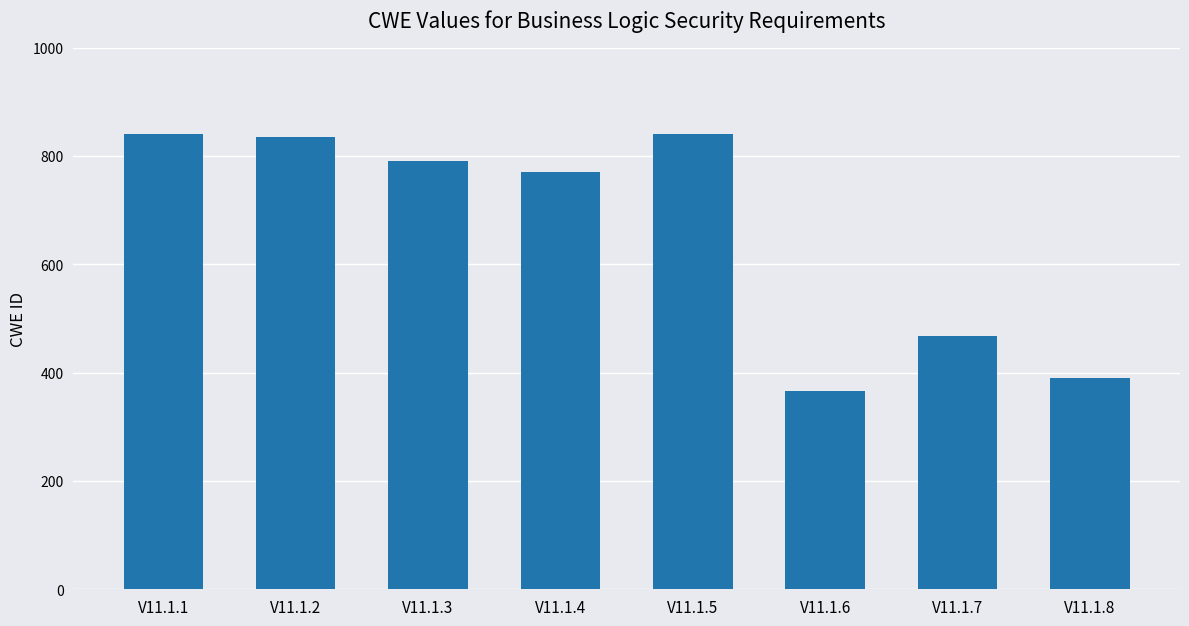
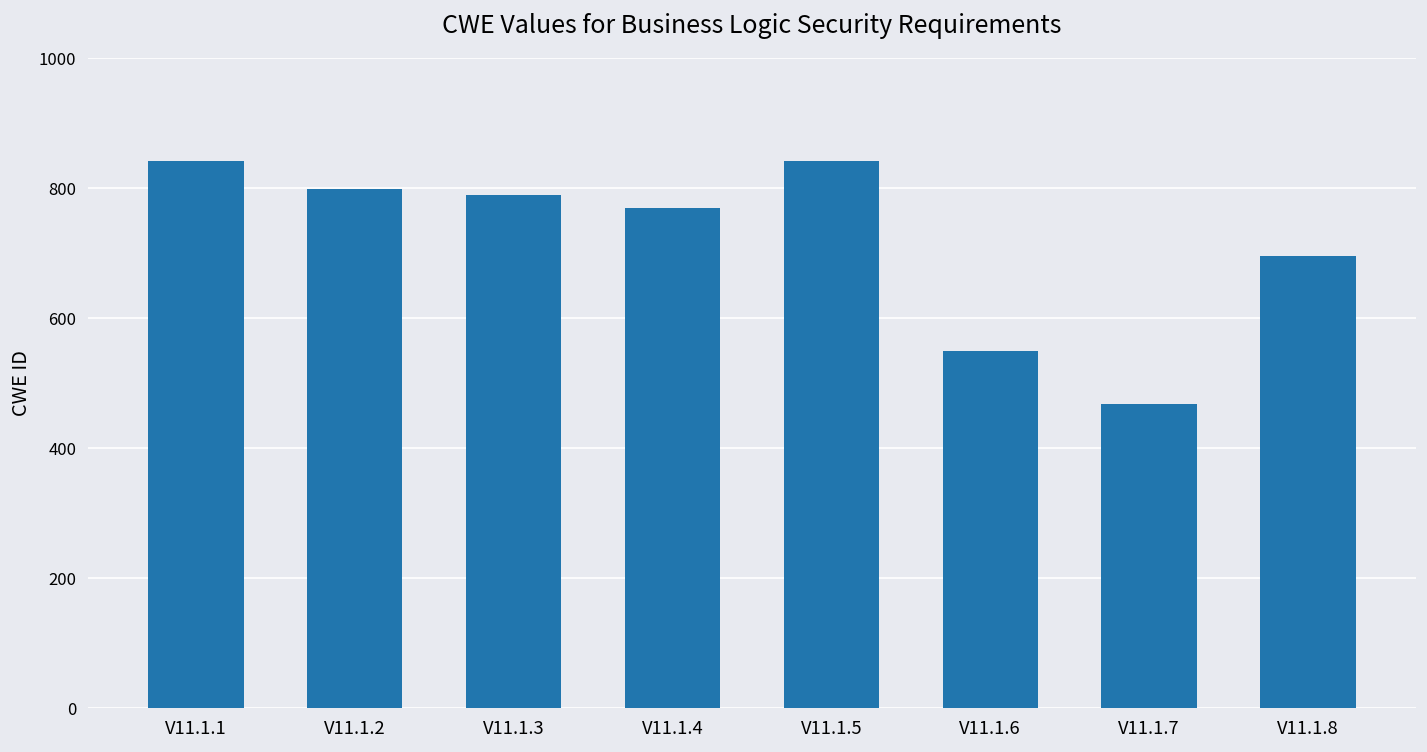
  {
    "V11.1.1": 840,
-   "V11.1.2": 840,
+   "V11.1.2": 800,
    "V11.1.3": 790,
    "V11.1.4": 770,
    "V11.1.5": 840,
-   "V11.1.6": 370,
+   "V11.1.6": 550,
    "V11.1.7": 470,
-   "V11.1.8": 390
+   "V11.1.8": 700
  }
